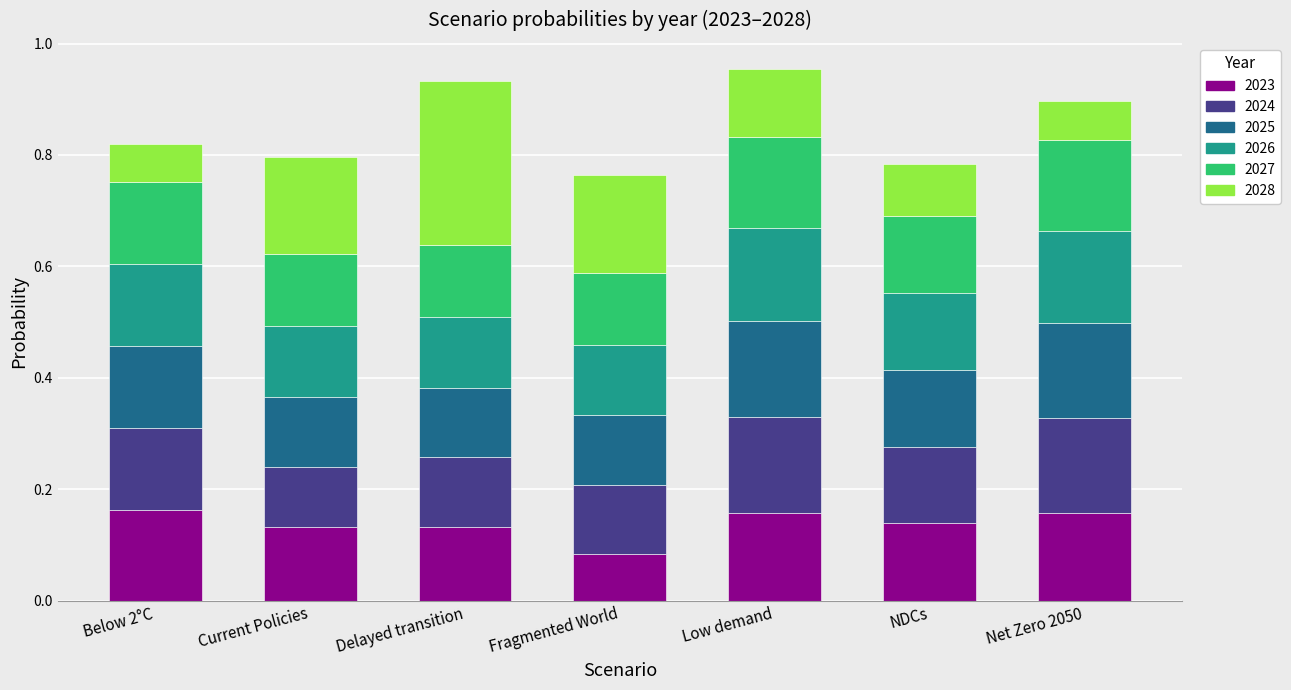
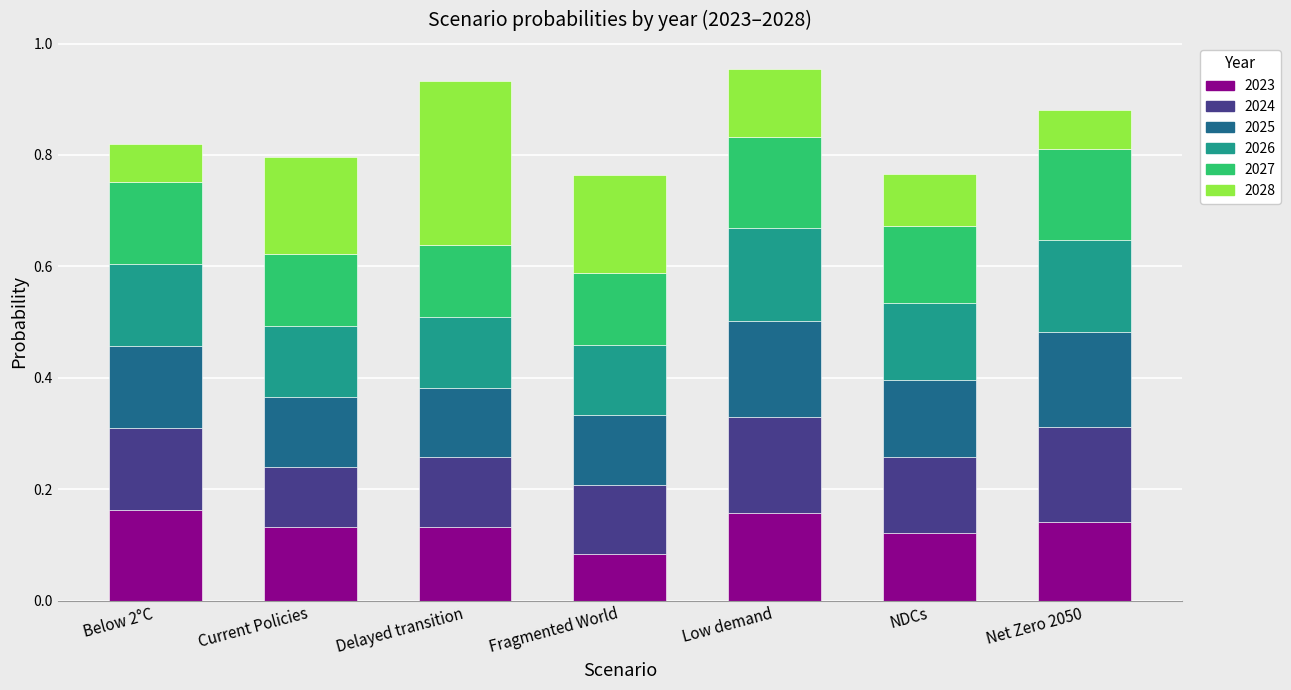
  {
    "2023": {
      "Below 2°C": 0.16,
      "Current Policies": 0.13,
      "Delayed transition": 0.13,
      "Fragmented World": 0.08,
      "Low demand": 0.16,
-     "NDCs": 0.14,
-     "Net Zero 2050": 0.16
+     "NDCs": 0.12,
+     "Net Zero 2050": 0.14
    },
    "2024": {
      "Below 2°C": 0.15,
      "Current Policies": 0.11,
      "Delayed transition": 0.12,
      "Fragmented World": 0.12,
      "Low demand": 0.17,
      "NDCs": 0.14,
      "Net Zero 2050": 0.17
    },
    "2028": {
      "Below 2°C": 0.07,
      "Current Policies": 0.17,
      "Delayed transition": 0.29,
      "Fragmented World": 0.17,
      "Low demand": 0.12,
      "NDCs": 0.09,
      "Net Zero 2050": 0.07
    }
  }
